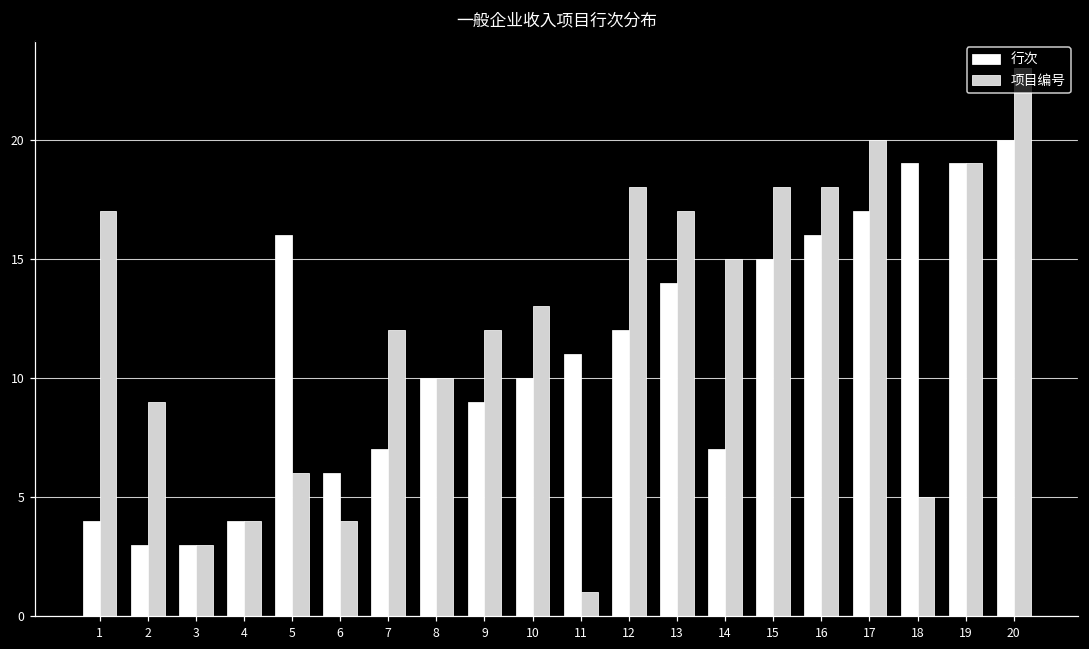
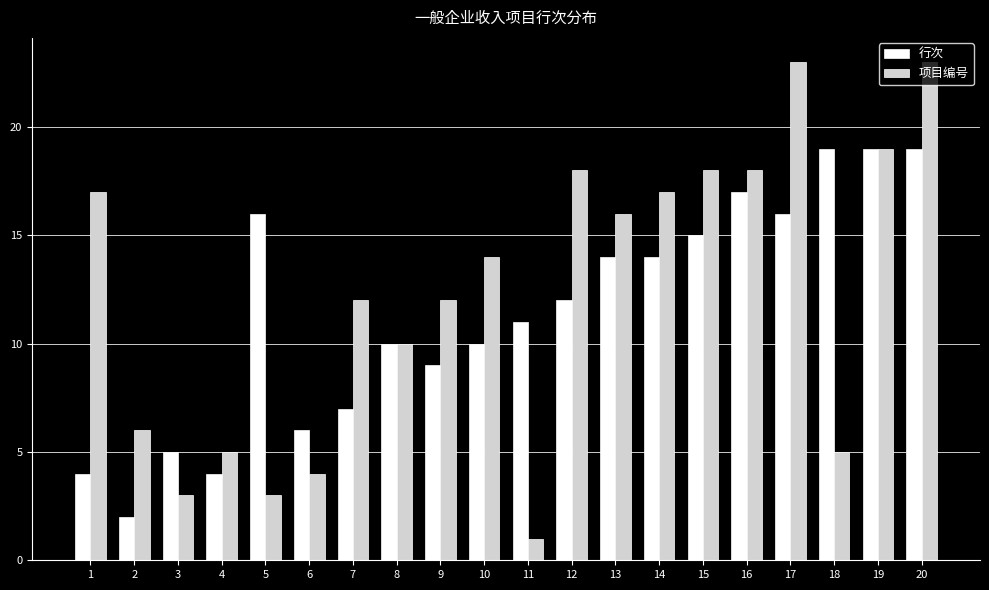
  {
    "行次": {
      "1": 4,
-     "2": 3,
-     "3": 3,
+     "2": 2,
+     "3": 5,
      "4": 4,
      "5": 16,
      "6": 6,
      "7": 7,
      "8": 10,
      "9": 9,
      "10": 10,
      "11": 11,
      "12": 12,
      "13": 14,
-     "14": 7,
+     "14": 14,
      "15": 15,
-     "16": 16,
-     "17": 17,
+     "16": 17,
+     "17": 16,
      "18": 19,
      "19": 19,
-     "20": 20
+     "20": 19
    },
    "项目编号": {
      "1": 17,
-     "2": 9,
+     "2": 6,
      "3": 3,
-     "4": 4,
-     "5": 6,
+     "4": 5,
+     "5": 3,
      "6": 4,
      "7": 12,
      "8": 10,
      "9": 12,
-     "10": 13,
+     "10": 14,
      "11": 1,
      "12": 18,
-     "13": 17,
-     "14": 15,
+     "13": 16,
+     "14": 17,
      "15": 18,
      "16": 18,
-     "17": 20,
+     "17": 23,
      "18": 5,
      "19": 19
    }
  }
